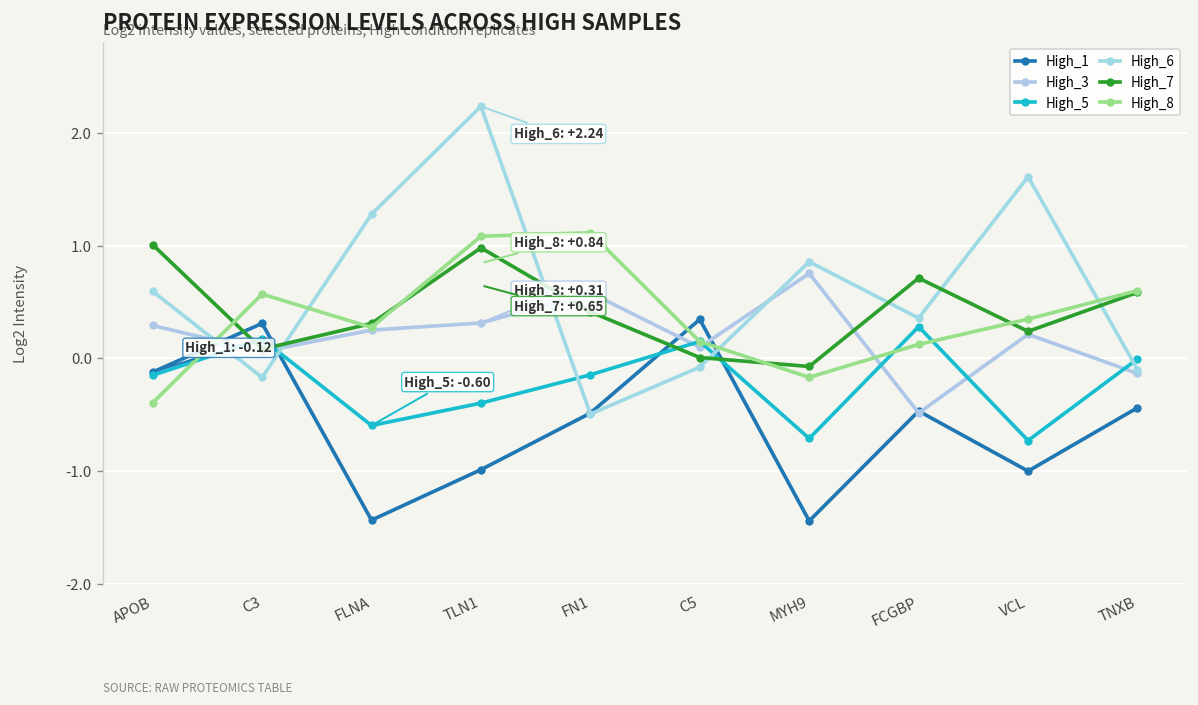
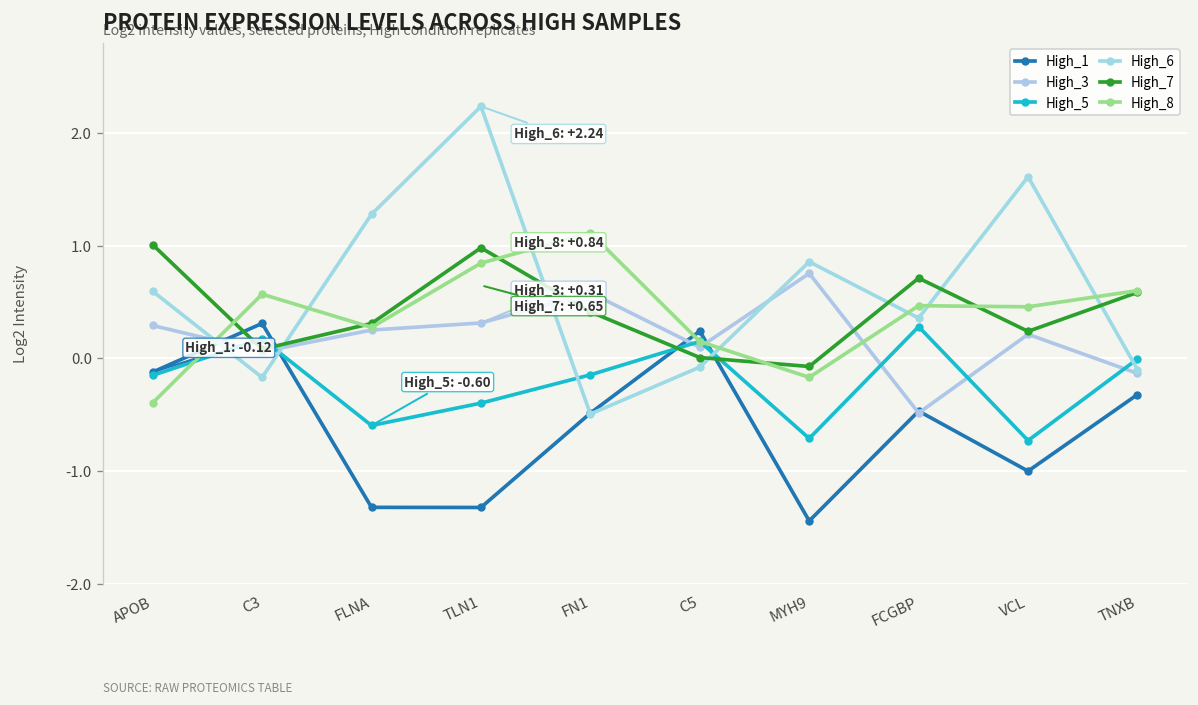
  {
    "High_1": {
      "APOB": -0.1,
      "C3": 0.3,
-     "FLNA": -1.4,
-     "TLN1": -1.0,
-     "C5": 0.3,
+     "FLNA": -1.3,
+     "TLN1": -1.3,
+     "C5": 0.2,
      "MYH9": -1.4,
      "VCL": -1.0,
-     "TNXB": -0.4
+     "TNXB": -0.3
    },
    "High_5": {
      "APOB": -0.2,
      "FLNA": -0.6,
      "FN1": -0.1,
      "MYH9": -0.7,
      "FCGBP": 0.3,
      "VCL": -0.7,
      "TNXB": 0.0
    },
    "High_7": {
      "APOB": 1.0,
      "FLNA": 0.3,
      "TLN1": 1.0,
      "C5": 0.0,
      "MYH9": -0.1,
      "FCGBP": 0.7
    },
    "High_8": {
      "APOB": -0.4,
      "C3": 0.6,
-     "TLN1": 1.1,
+     "TLN1": 0.8,
      "MYH9": -0.2,
-     "FCGBP": 0.1,
-     "VCL": 0.3
+     "FCGBP": 0.5,
+     "VCL": 0.5
    }
  }
